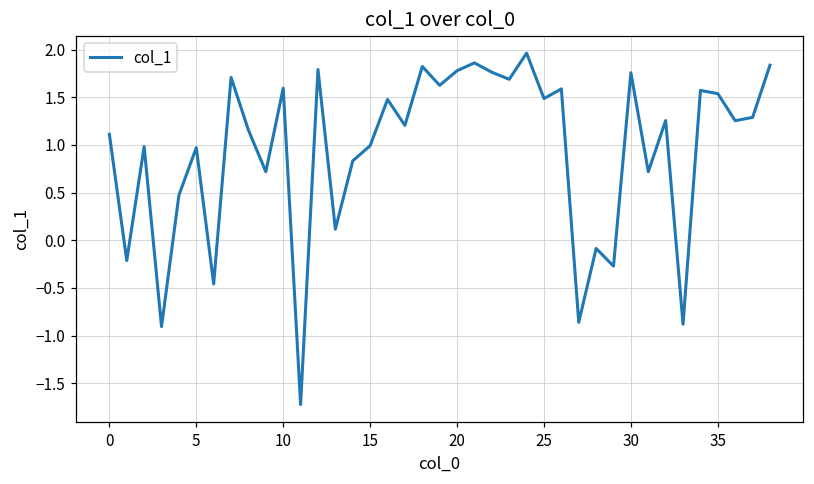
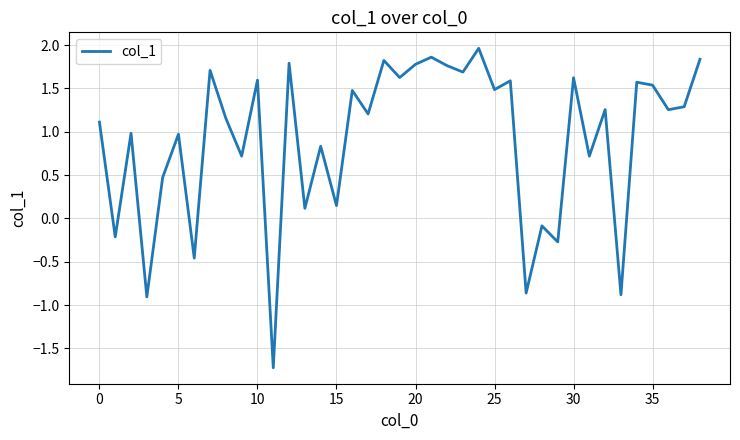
  {
    "0": 1.1,
    "5": 1.0,
    "10": 1.6,
-   "15": 1.0,
+   "15": 0.1,
    "20": 1.8,
    "25": 1.5,
-   "30": 1.8,
+   "30": 1.6,
    "35": 1.5
  }
